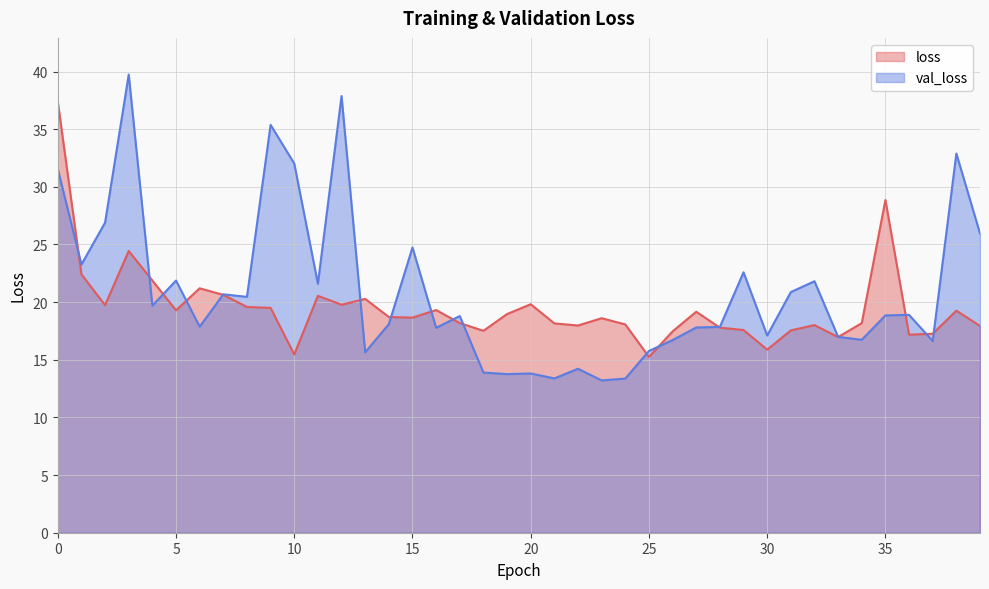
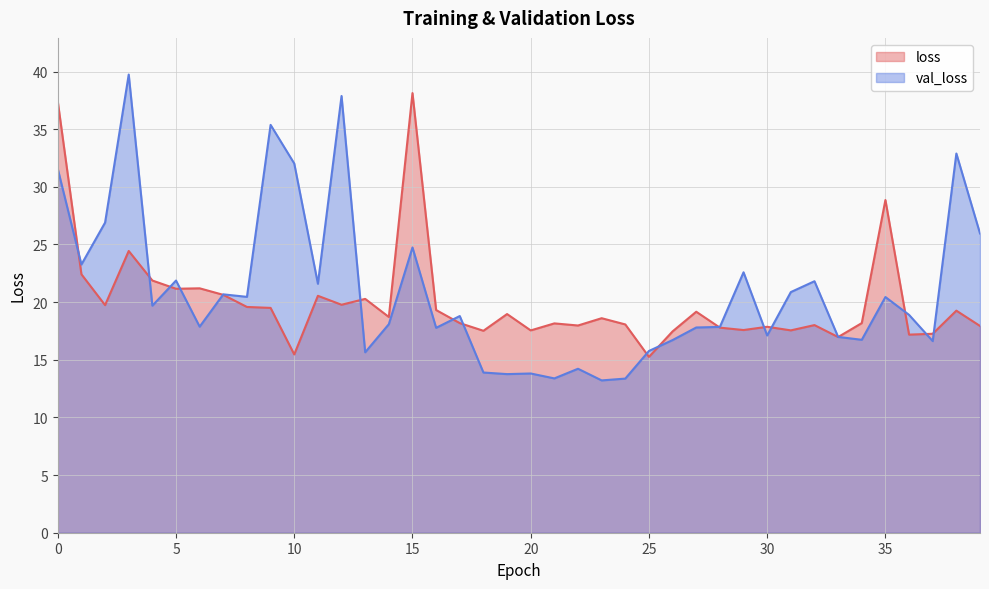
  {
    "loss": {
      "0": 37.4,
-     "5": 19.3,
+     "5": 21.2,
      "10": 15.5,
-     "15": 18.7,
-     "20": 19.8,
+     "15": 38.1,
+     "20": 17.5,
      "25": 15.3,
-     "30": 15.9,
+     "30": 17.9,
      "35": 28.9
    },
    "val_loss": {
      "0": 31.6,
      "5": 21.9,
      "10": 32.0,
      "15": 24.7,
      "20": 13.8,
      "25": 15.8,
      "30": 17.1,
-     "35": 18.8
+     "35": 20.4
    }
  }
